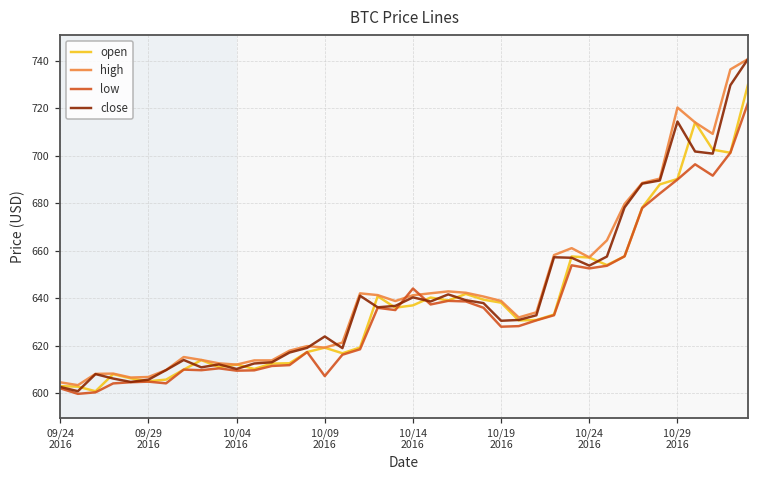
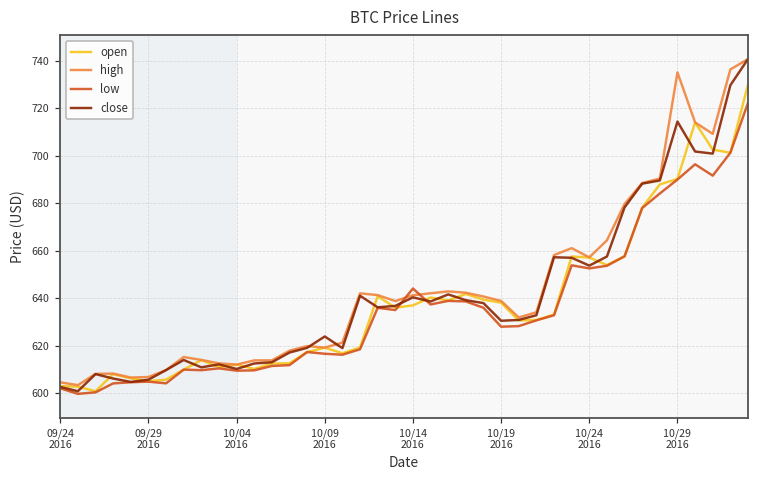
  {
    "open": {
      "10/14 2016": 637
    },
    "high": {
      "09/24 2016": 605,
-     "10/29 2016": 720
+     "10/29 2016": 735
    },
    "low": {
-     "10/09 2016": 607,
+     "10/09 2016": 617,
      "10/14 2016": 644,
      "10/19 2016": 628
    },
    "close": {
      "10/09 2016": 624,
      "10/19 2016": 631,
      "10/29 2016": 714
    }
  }
